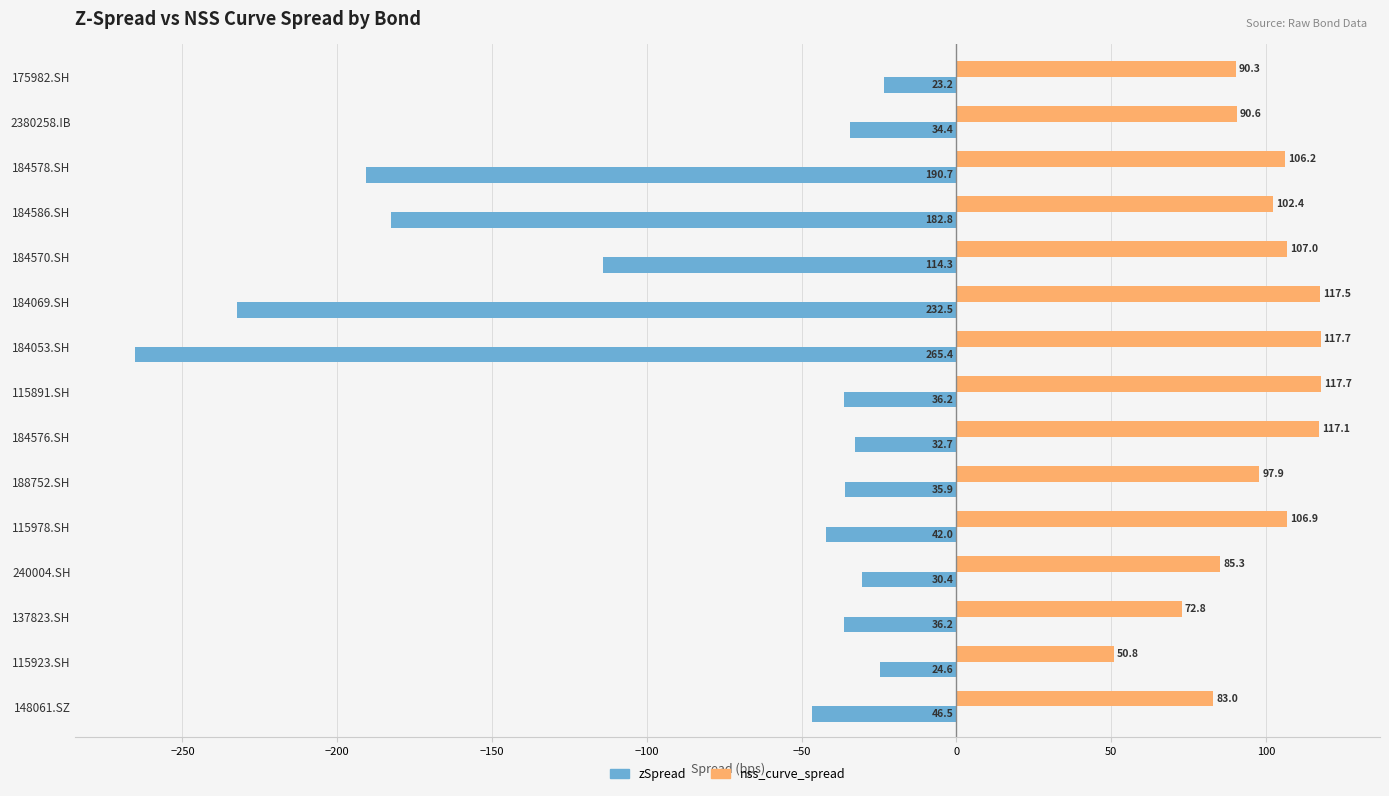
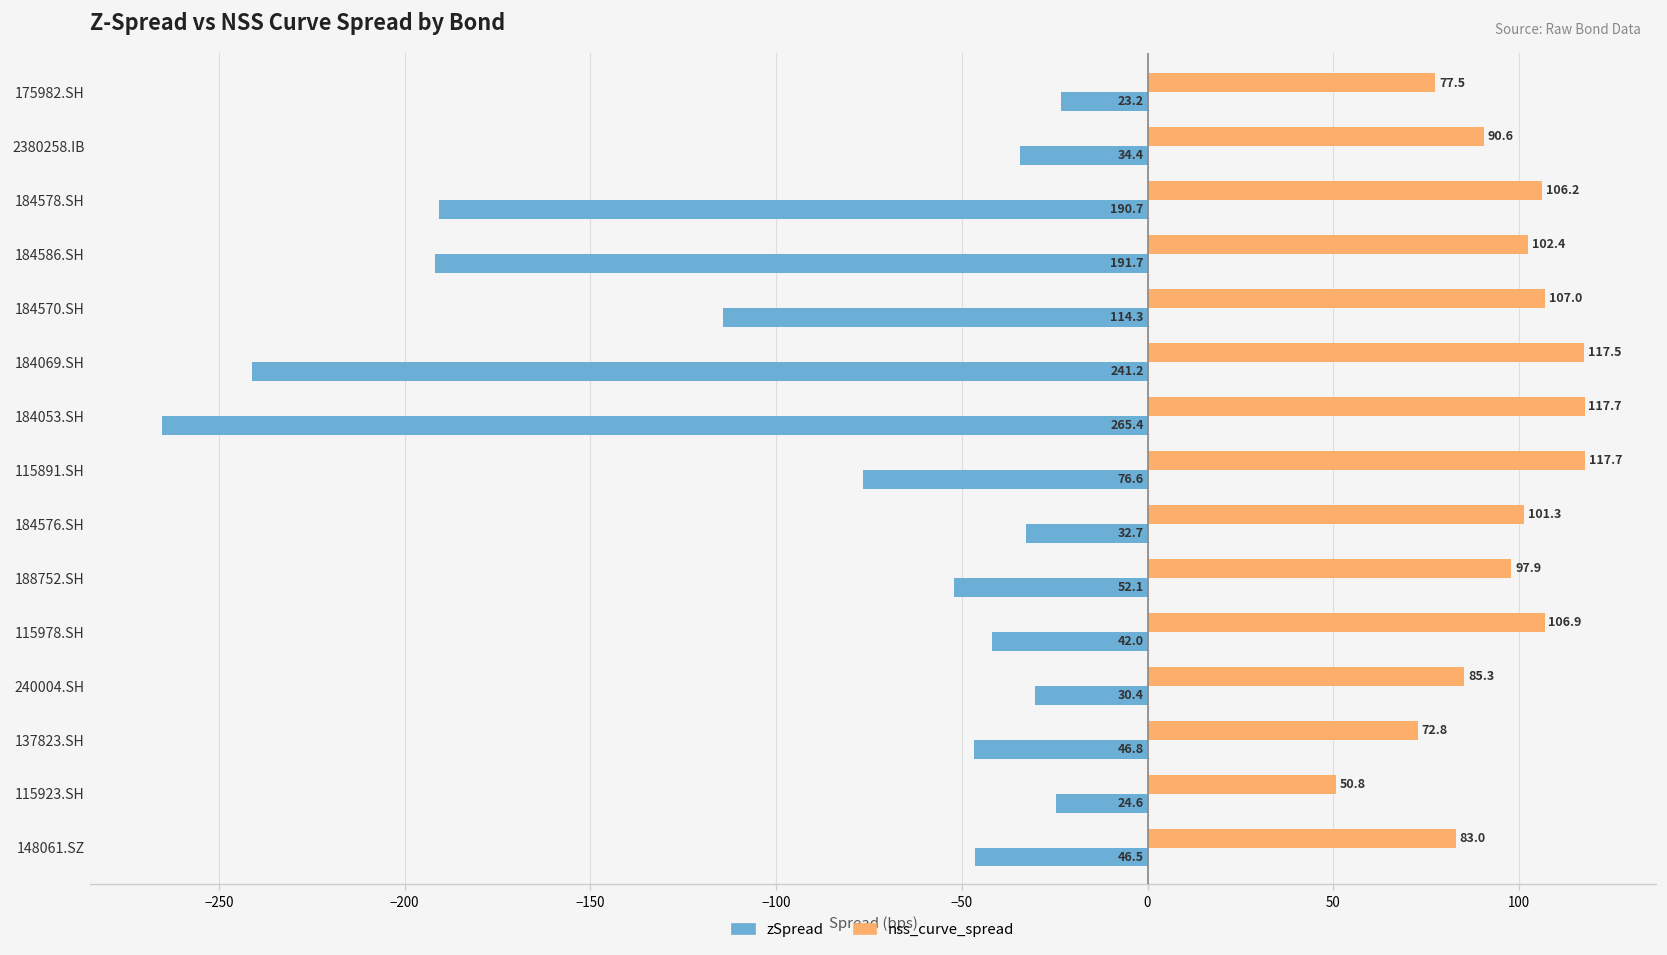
  {
    "zSpread": {
-     "184586.SH": 182.8,
-     "184069.SH": 232.5,
-     "115891.SH": 36.2,
-     "188752.SH": 35.9,
-     "137823.SH": 36.2
+     "184586.SH": 191.7,
+     "184069.SH": 241.2,
+     "115891.SH": 76.6,
+     "188752.SH": 52.1,
+     "137823.SH": 46.8
    },
    "nss_curve_spread": {
-     "175982.SH": 90.3,
+     "175982.SH": 77.5,
      "2380258.IB": 90.6,
      "184578.SH": 106.2,
      "184586.SH": 102.4,
      "184570.SH": 107.0,
      "184069.SH": 117.5,
      "184053.SH": 117.7,
      "115891.SH": 117.7,
-     "184576.SH": 117.1,
+     "184576.SH": 101.3,
      "188752.SH": 97.9,
      "115978.SH": 106.9,
      "240004.SH": 85.3,
      "137823.SH": 72.8,
      "115923.SH": 50.8,
      "148061.SZ": 83.0
    }
  }
